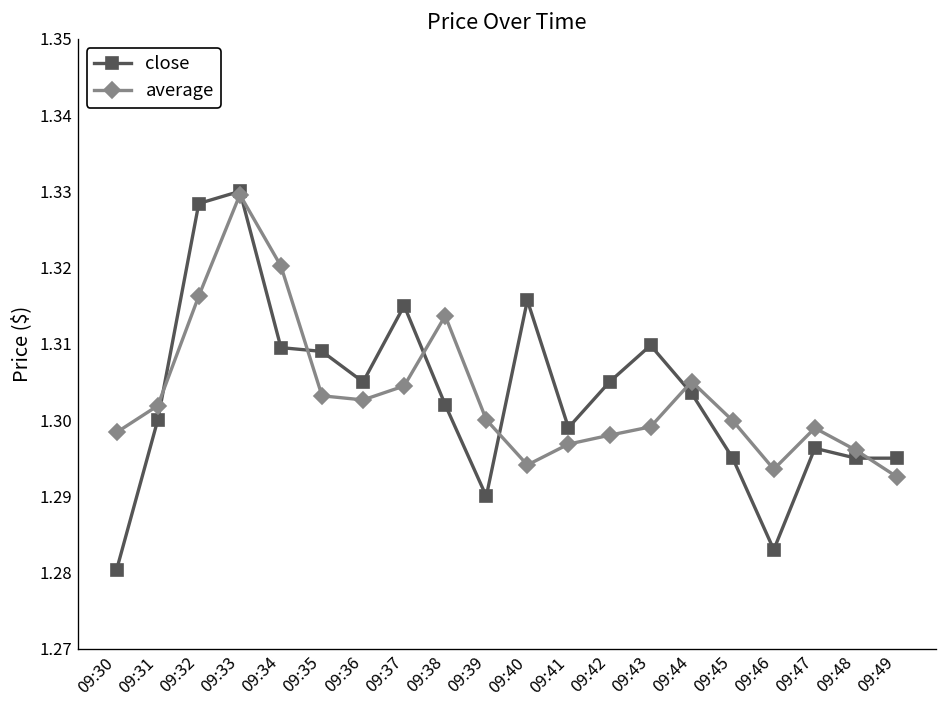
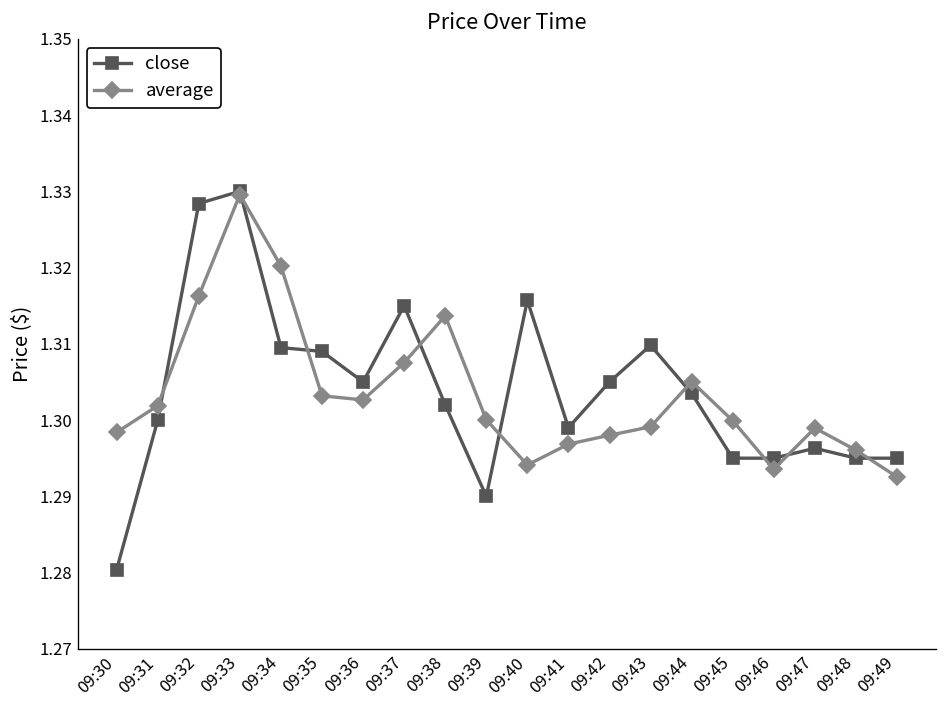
  {
    "close": {
      "09:30": 1.280,
      "09:31": 1.300,
      "09:32": 1.328,
      "09:33": 1.330,
      "09:34": 1.310,
      "09:35": 1.309,
      "09:36": 1.305,
      "09:37": 1.315,
      "09:38": 1.302,
      "09:39": 1.290,
      "09:40": 1.316,
      "09:41": 1.299,
      "09:42": 1.305,
      "09:43": 1.310,
      "09:44": 1.304,
      "09:45": 1.295,
-     "09:46": 1.283,
+     "09:46": 1.295,
      "09:47": 1.296,
      "09:48": 1.295,
      "09:49": 1.295
    },
    "average": {
      "09:30": 1.298,
      "09:31": 1.302,
      "09:32": 1.316,
      "09:33": 1.330,
      "09:34": 1.320,
      "09:35": 1.303,
      "09:36": 1.303,
-     "09:37": 1.304,
+     "09:37": 1.308,
      "09:38": 1.314,
      "09:39": 1.300,
      "09:40": 1.294,
      "09:41": 1.297,
      "09:42": 1.298,
      "09:43": 1.299,
      "09:44": 1.305,
      "09:45": 1.300,
      "09:46": 1.294,
      "09:47": 1.299,
      "09:48": 1.296,
      "09:49": 1.293
    }
  }
